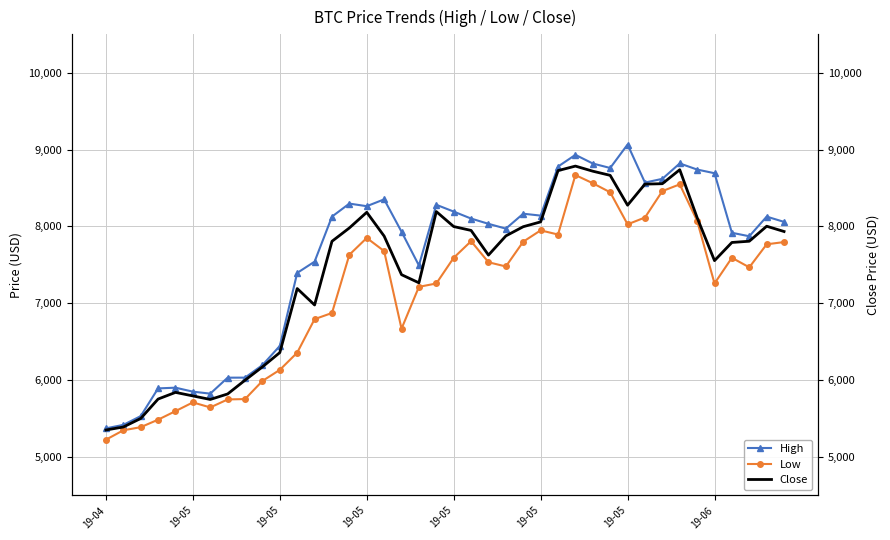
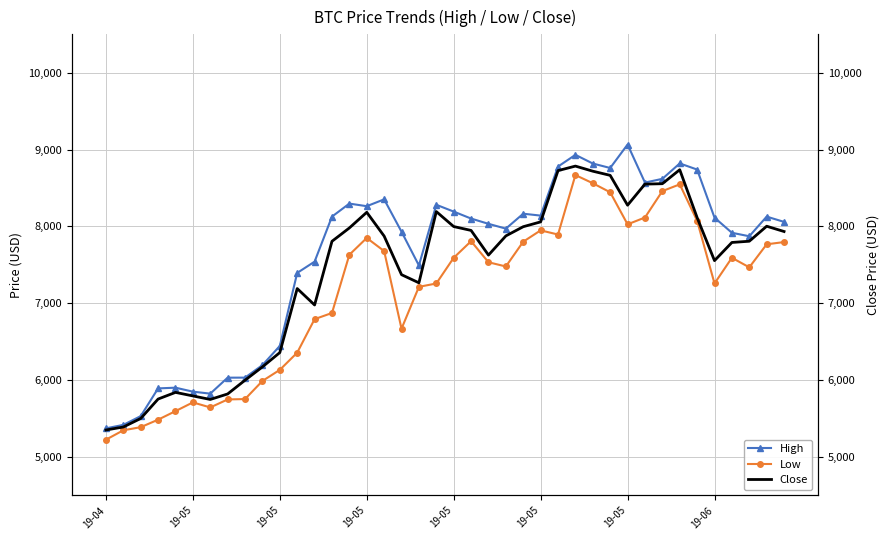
  {
    "High": {
      "19-04": "5,400",
-     "19-06": "8,700"
+     "19-06": "8,100"
    },
    "Low": {
      "19-04": "5,200",
      "19-06": "7,300"
    },
    "Close": {
      "19-04": "5,400",
      "19-06": "7,600"
    }
  }
